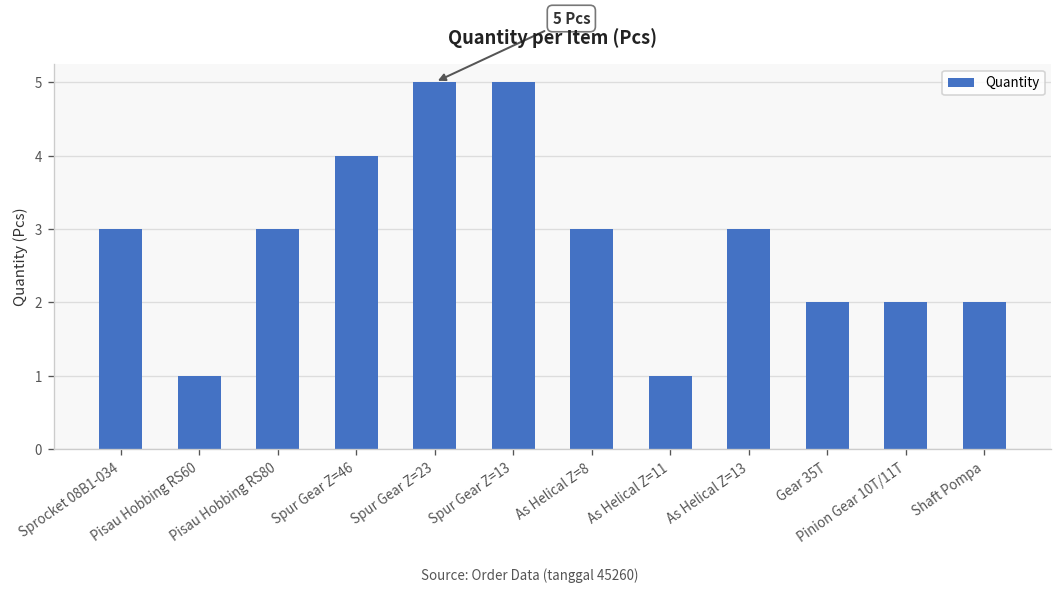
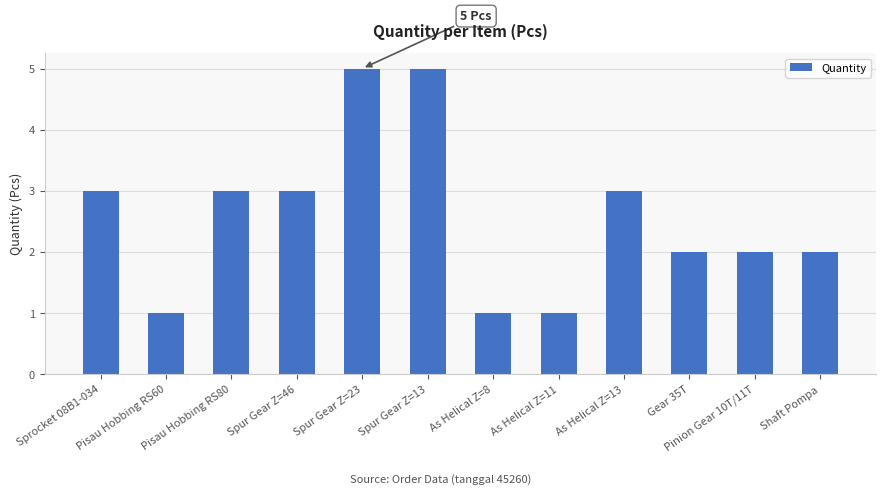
  {
    "Sprocket 08B1-034": 3,
    "Pisau Hobbing RS60": 1,
    "Pisau Hobbing RS80": 3,
-   "Spur Gear Z=46": 4,
+   "Spur Gear Z=46": 3,
    "Spur Gear Z=23": 5,
-   "As Helical Z=8": 3,
+   "As Helical Z=8": 1,
    "As Helical Z=11": 1,
    "As Helical Z=13": 3,
    "Gear 35T": 2,
    "Pinion Gear 10T/11T": 2,
    "Shaft Pompa": 2
  }
